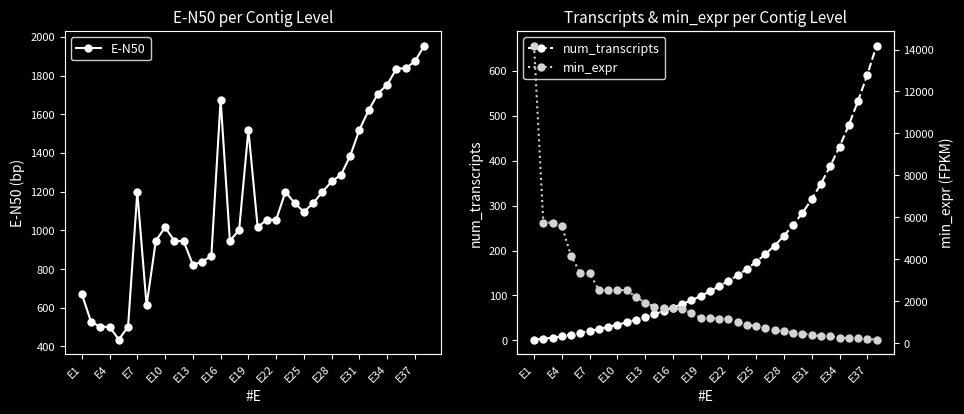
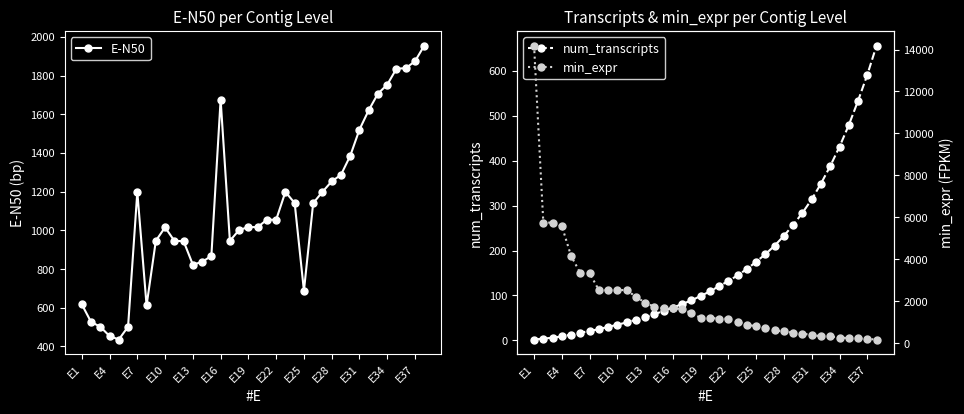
  {
    "E-N50 per Contig Level": {
-     "E1": 670,
-     "E4": 500,
+     "E1": 620,
+     "E4": 450,
      "E7": 1200,
      "E10": 1020,
      "E13": 820,
      "E16": 1680,
-     "E19": 1520,
+     "E19": 1020,
      "E22": 1060,
-     "E25": 1100,
+     "E25": 690,
      "E28": 1250,
      "E31": 1520,
      "E34": 1750,
      "E37": 1870
    }
  }
